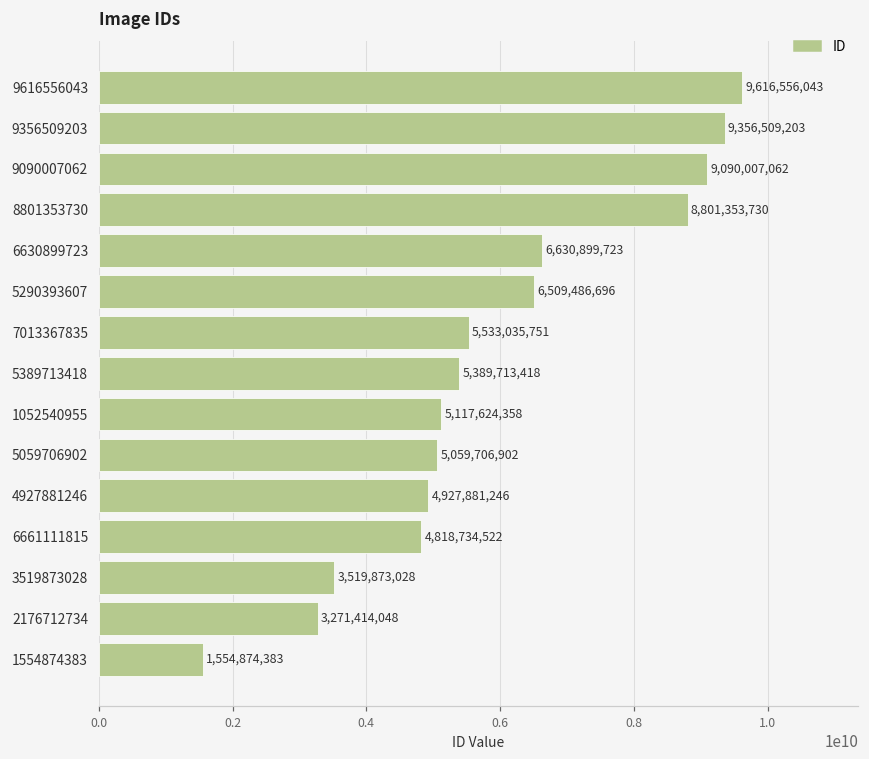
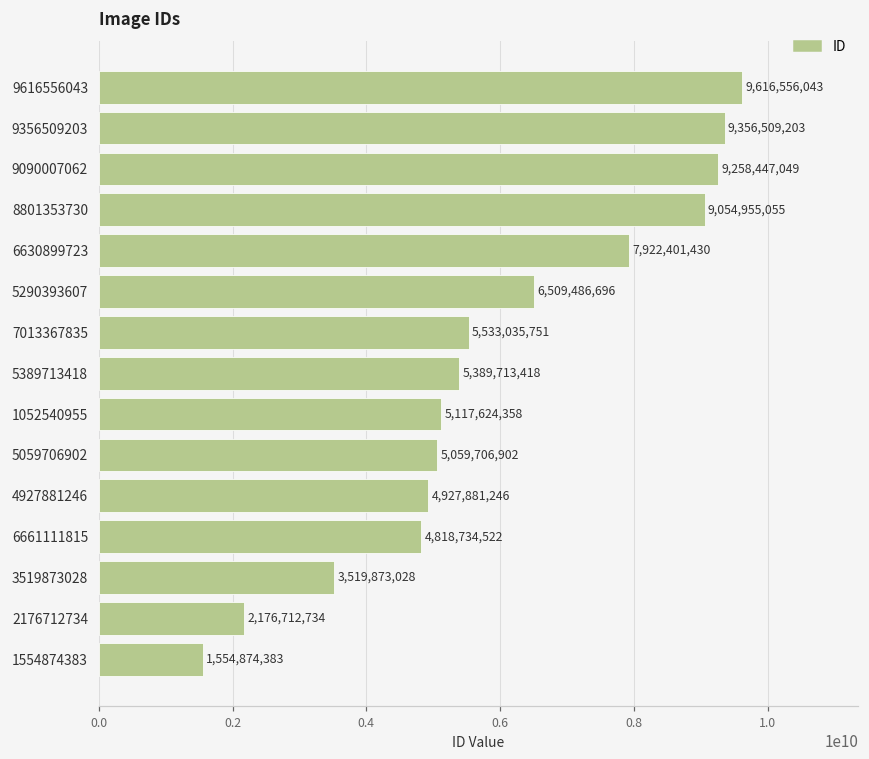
  {
    "9616556043": "9,616,556,043",
    "9356509203": "9,356,509,203",
-   "9090007062": "9,090,007,062",
-   "8801353730": "8,801,353,730",
-   "6630899723": "6,630,899,723",
+   "9090007062": "9,258,447,049",
+   "8801353730": "9,054,955,055",
+   "6630899723": "7,922,401,430",
    "5290393607": "6,509,486,696",
    "7013367835": "5,533,035,751",
    "5389713418": "5,389,713,418",
    "1052540955": "5,117,624,358",
    "5059706902": "5,059,706,902",
    "4927881246": "4,927,881,246",
    "6661111815": "4,818,734,522",
    "3519873028": "3,519,873,028",
-   "2176712734": "3,271,414,048",
+   "2176712734": "2,176,712,734",
    "1554874383": "1,554,874,383"
  }
